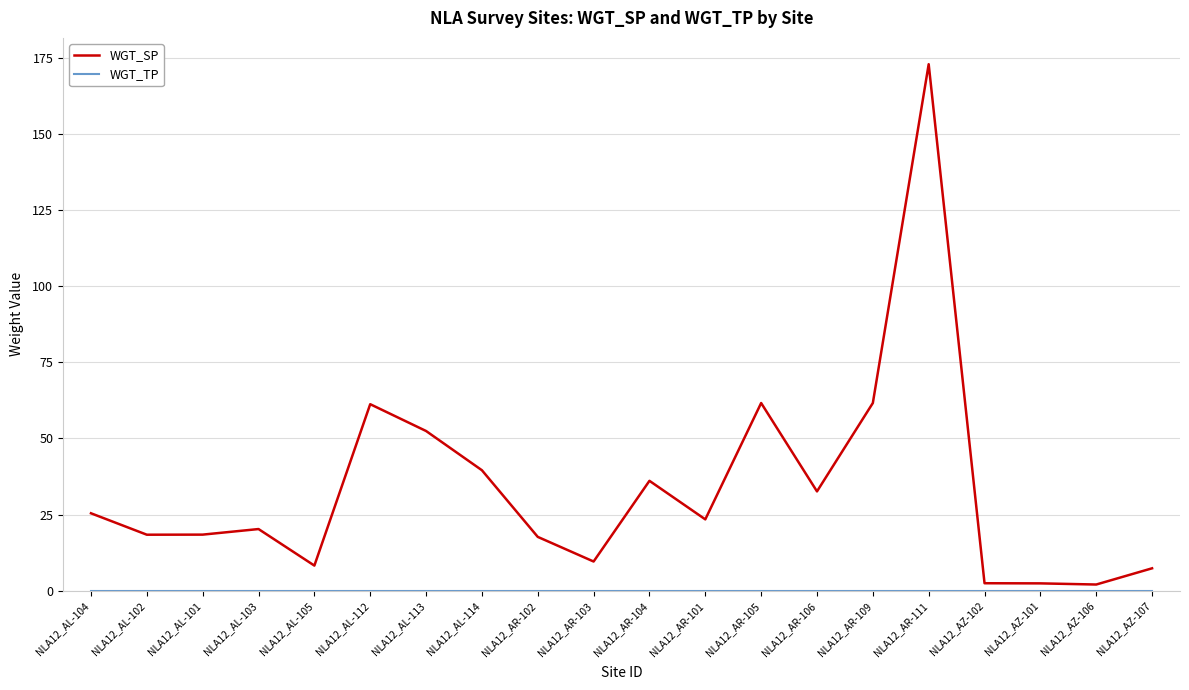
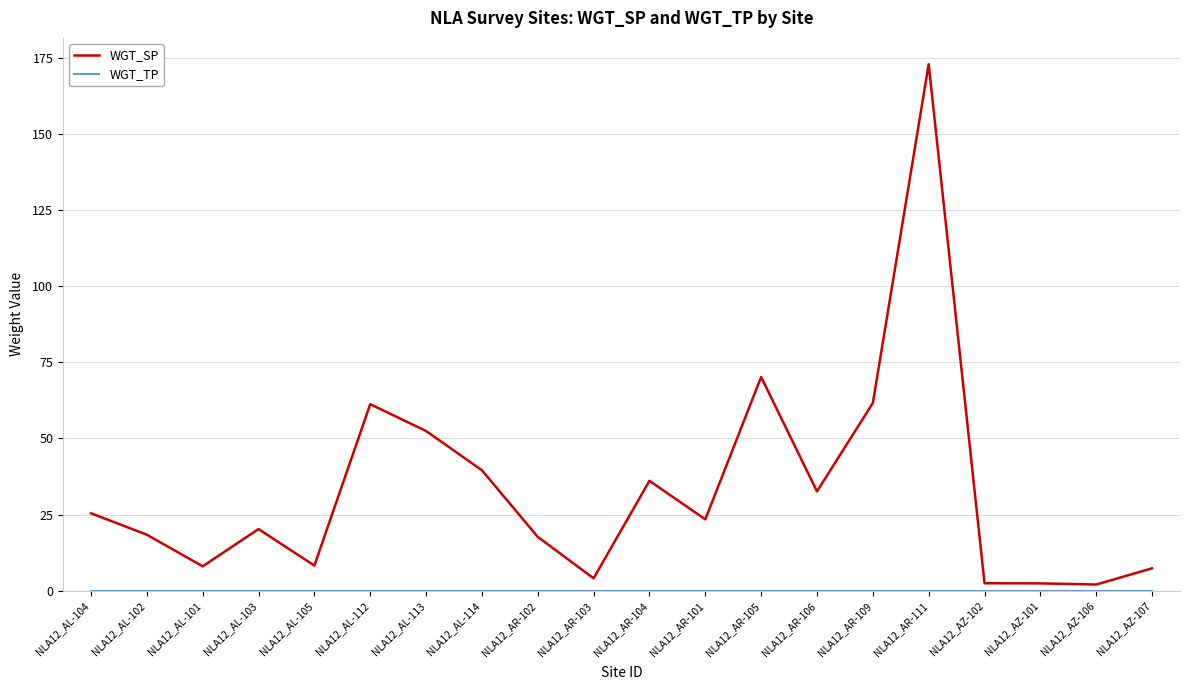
  {
    "WGT_SP": {
      "NLA12_AL-104": 25,
      "NLA12_AL-102": 18,
-     "NLA12_AL-101": 18,
+     "NLA12_AL-101": 8,
      "NLA12_AL-103": 20,
      "NLA12_AL-105": 8,
      "NLA12_AL-112": 61,
      "NLA12_AL-113": 52,
      "NLA12_AL-114": 40,
      "NLA12_AR-102": 18,
-     "NLA12_AR-103": 10,
+     "NLA12_AR-103": 4,
      "NLA12_AR-104": 36,
      "NLA12_AR-101": 23,
-     "NLA12_AR-105": 62,
+     "NLA12_AR-105": 70,
      "NLA12_AR-106": 33,
      "NLA12_AR-109": 62,
      "NLA12_AR-111": 173,
      "NLA12_AZ-102": 2,
      "NLA12_AZ-101": 2,
      "NLA12_AZ-106": 2,
      "NLA12_AZ-107": 7
    },
    "WGT_TP": {
      "NLA12_AL-104": 0,
      "NLA12_AL-102": 0,
      "NLA12_AL-101": 0,
      "NLA12_AL-103": 0,
      "NLA12_AL-105": 0,
      "NLA12_AL-112": 0,
      "NLA12_AL-113": 0,
      "NLA12_AL-114": 0,
      "NLA12_AR-102": 0,
      "NLA12_AR-103": 0,
      "NLA12_AR-104": 0,
      "NLA12_AR-101": 0,
      "NLA12_AR-105": 0,
      "NLA12_AR-106": 0,
      "NLA12_AR-109": 0,
      "NLA12_AR-111": 0,
      "NLA12_AZ-102": 0,
      "NLA12_AZ-101": 0,
      "NLA12_AZ-106": 0,
      "NLA12_AZ-107": 0
    }
  }
